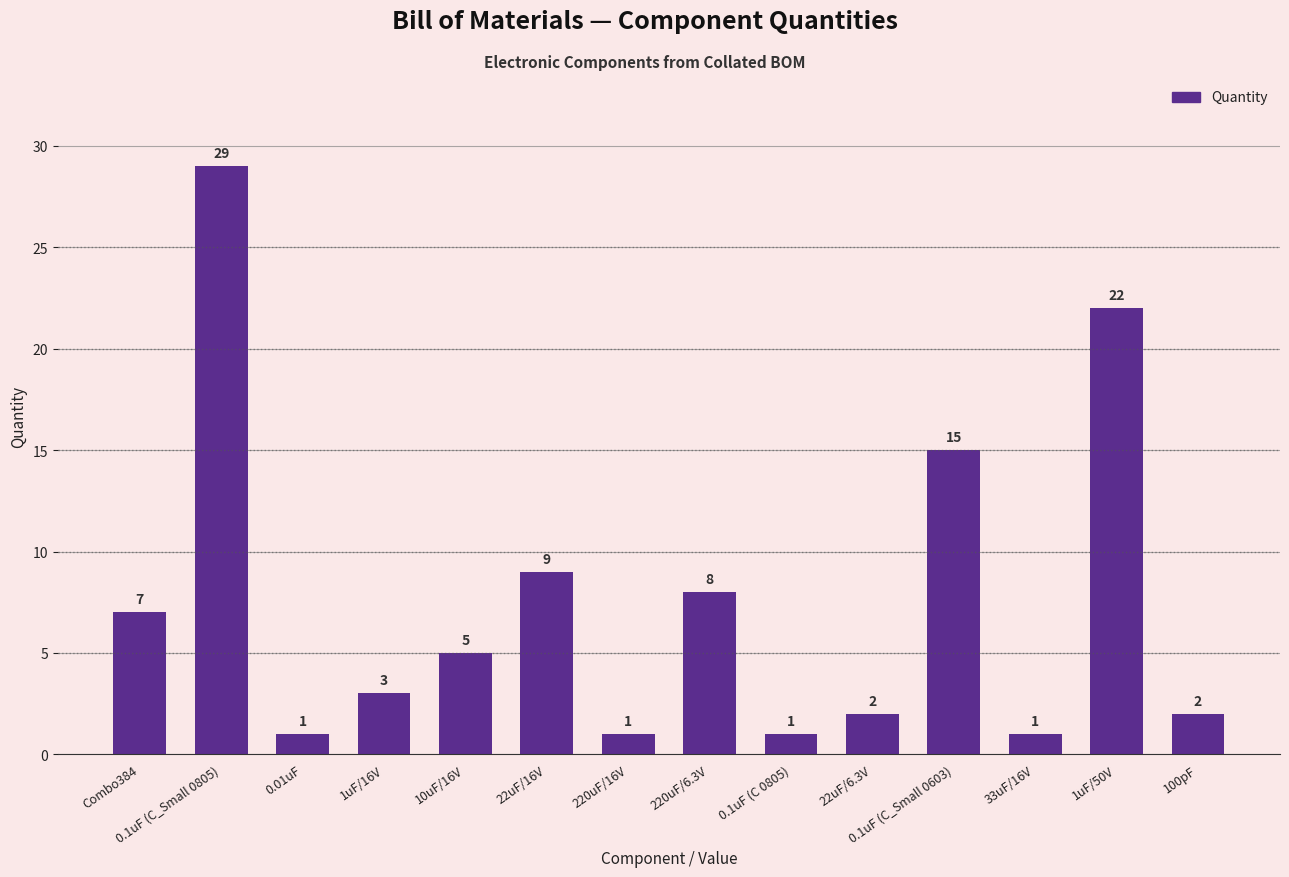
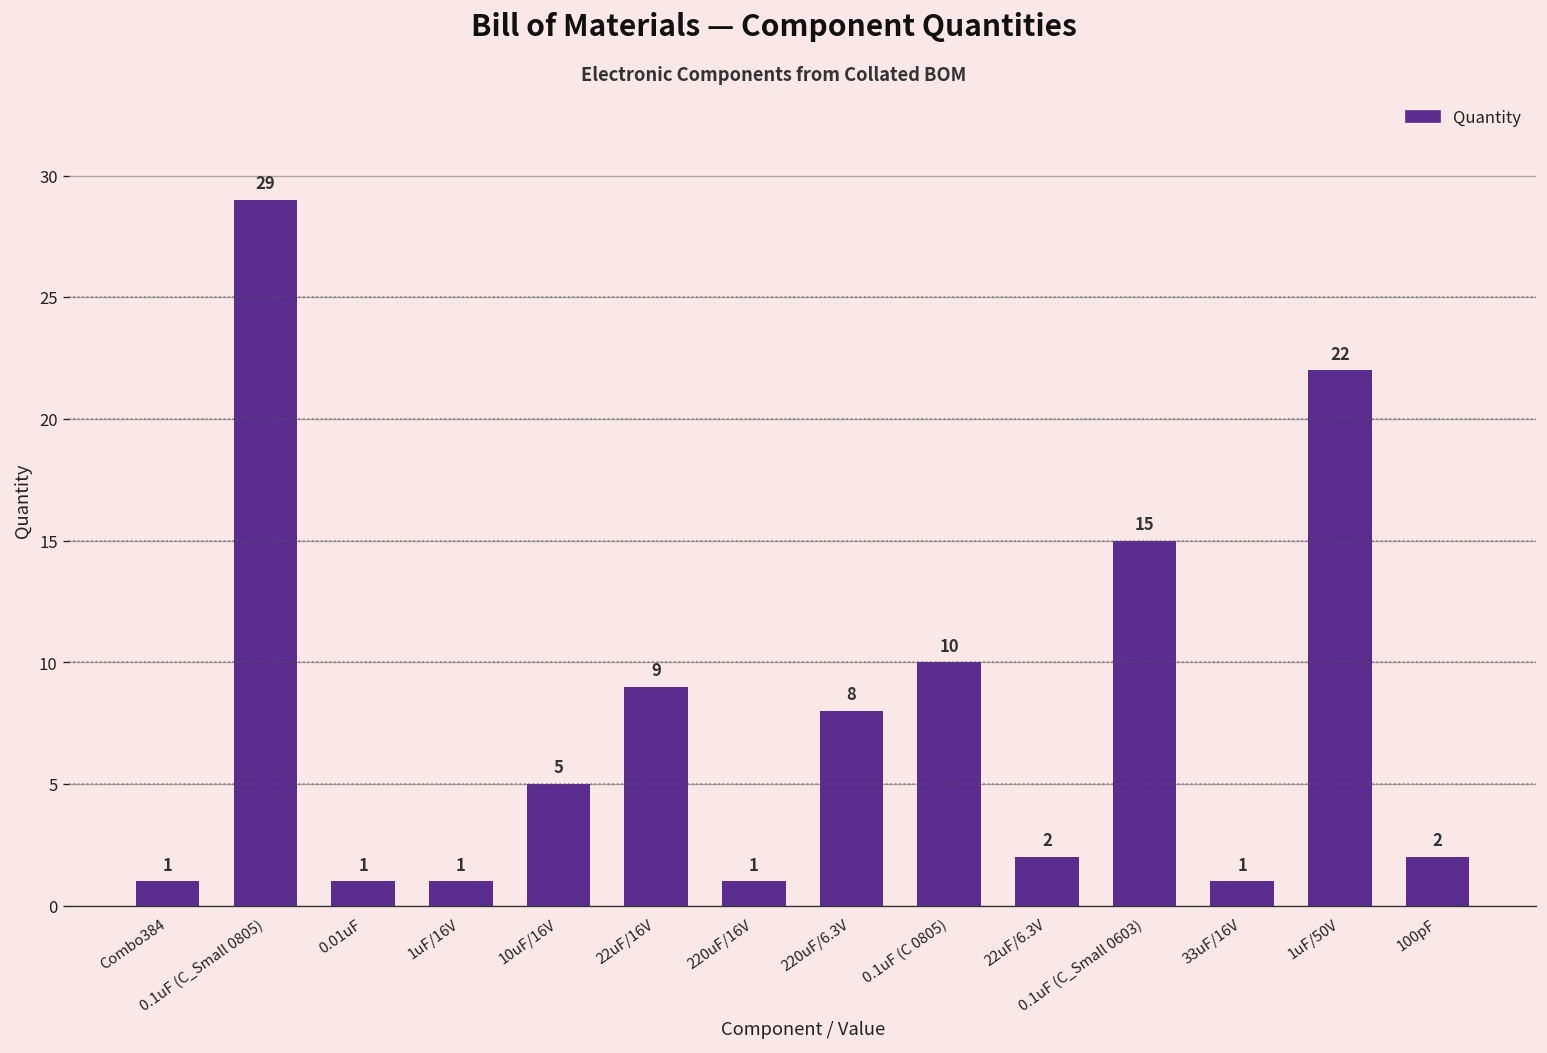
  {
-   "Combo384": 7,
+   "Combo384": 1,
    "0.1uF (C_Small 0805)": 29,
    "0.01uF": 1,
-   "1uF/16V": 3,
+   "1uF/16V": 1,
    "10uF/16V": 5,
    "22uF/16V": 9,
    "220uF/16V": 1,
    "220uF/6.3V": 8,
-   "0.1uF (C 0805)": 1,
+   "0.1uF (C 0805)": 10,
    "22uF/6.3V": 2,
    "0.1uF (C_Small 0603)": 15,
    "33uF/16V": 1,
    "1uF/50V": 22,
    "100pF": 2
  }
